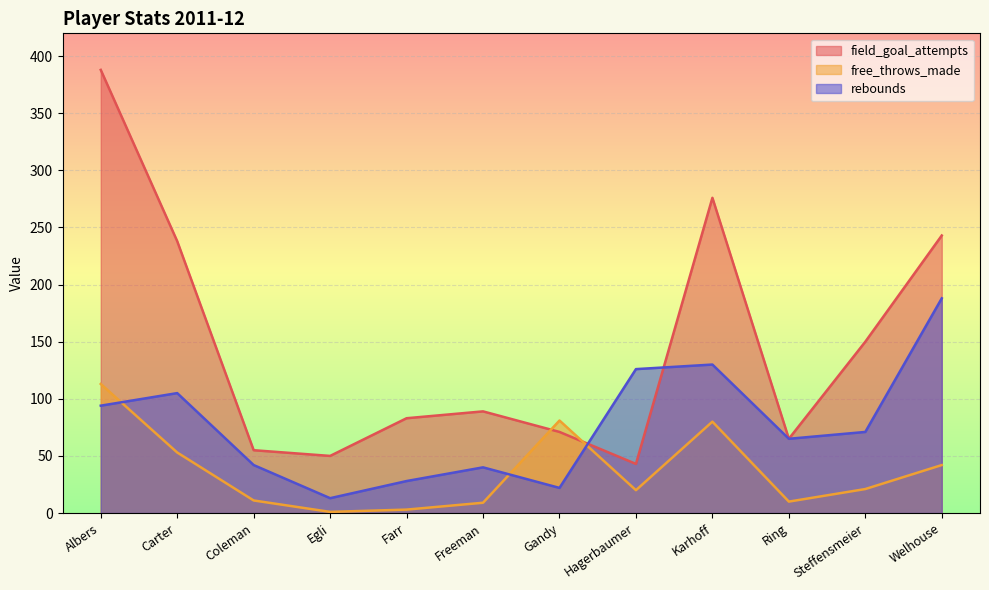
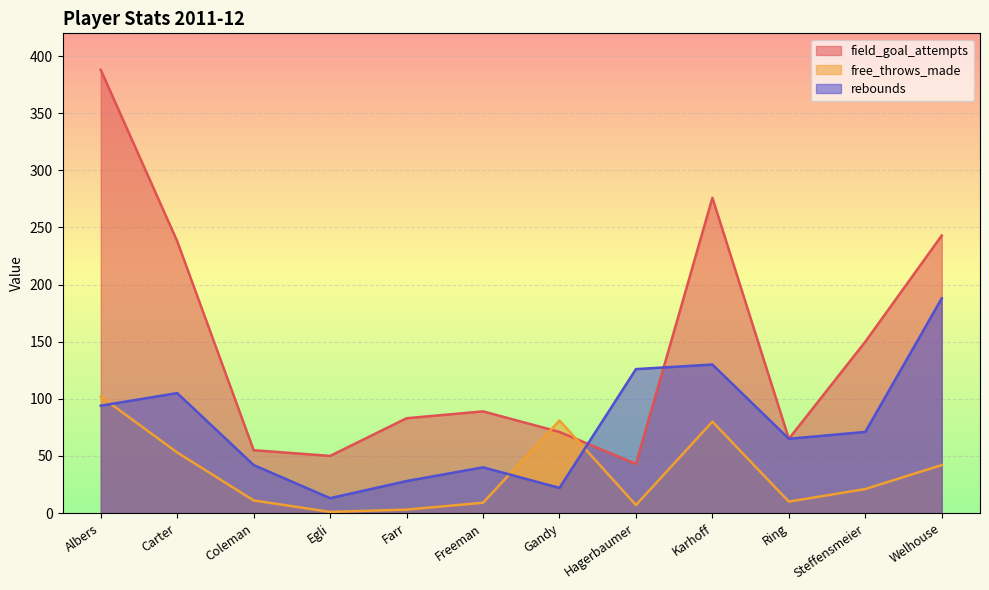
  {
    "field_goal_attempts": {
      "Albers": 388,
      "Carter": 238,
      "Coleman": 55,
      "Egli": 50,
      "Farr": 83,
      "Freeman": 89,
      "Gandy": 71,
      "Hagerbaumer": 43,
      "Karhoff": 276,
      "Steffensmeier": 150,
      "Welhouse": 243
    },
    "free_throws_made": {
-     "Albers": 113,
+     "Albers": 102,
      "Carter": 53,
      "Coleman": 11,
      "Egli": 1,
      "Farr": 3,
      "Freeman": 9,
      "Gandy": 81,
-     "Hagerbaumer": 20,
+     "Hagerbaumer": 7,
      "Karhoff": 80,
      "Ring": 10,
      "Steffensmeier": 21,
      "Welhouse": 42
    },
    "rebounds": {
      "Albers": 94,
      "Carter": 105,
      "Coleman": 42,
      "Egli": 13,
      "Farr": 28,
      "Freeman": 40,
      "Gandy": 22,
      "Hagerbaumer": 126,
      "Karhoff": 130,
      "Steffensmeier": 71,
      "Welhouse": 188
    }
  }
